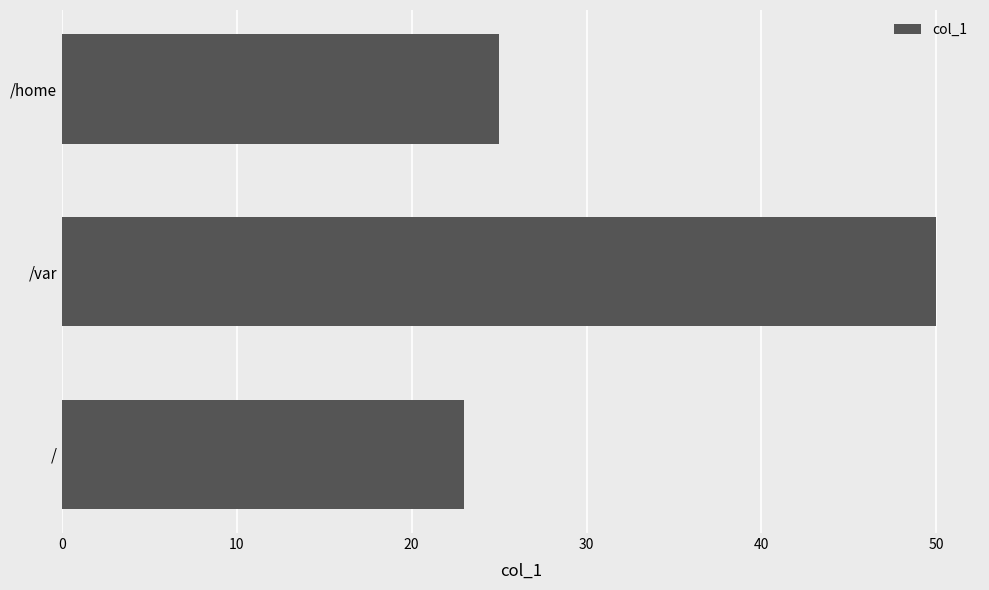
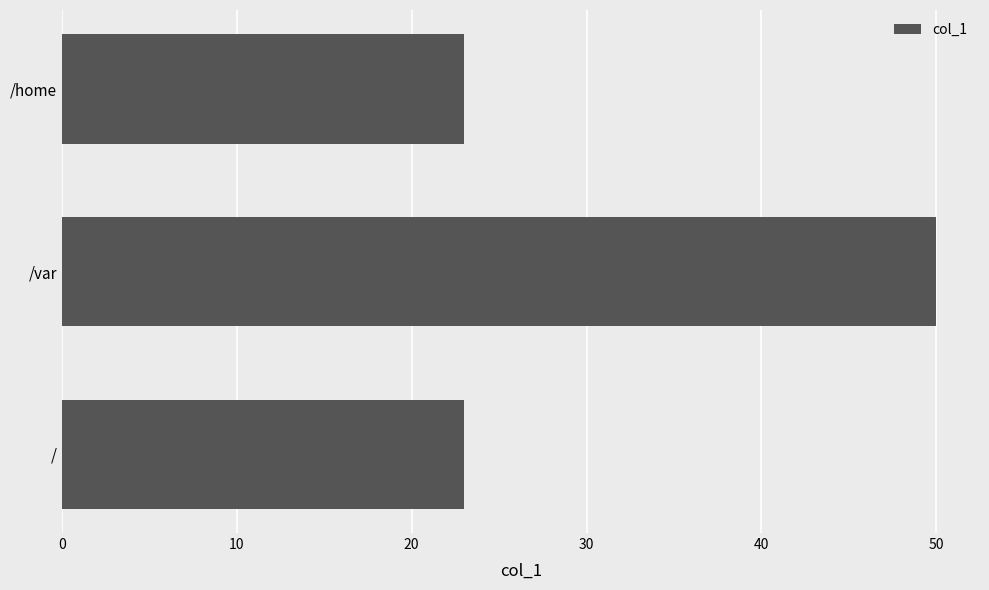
  {
-   "/home": 25,
+   "/home": 23,
    "/var": 50,
    "/": 23
  }
